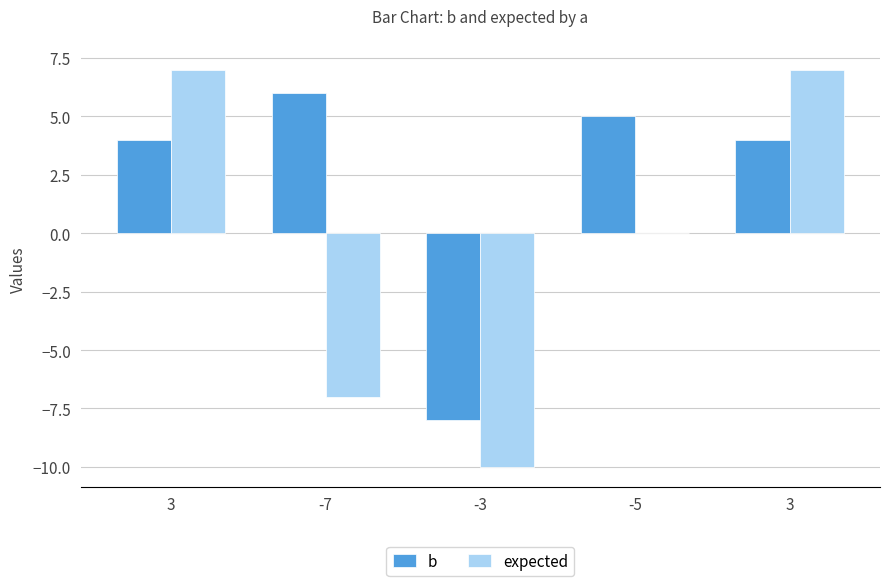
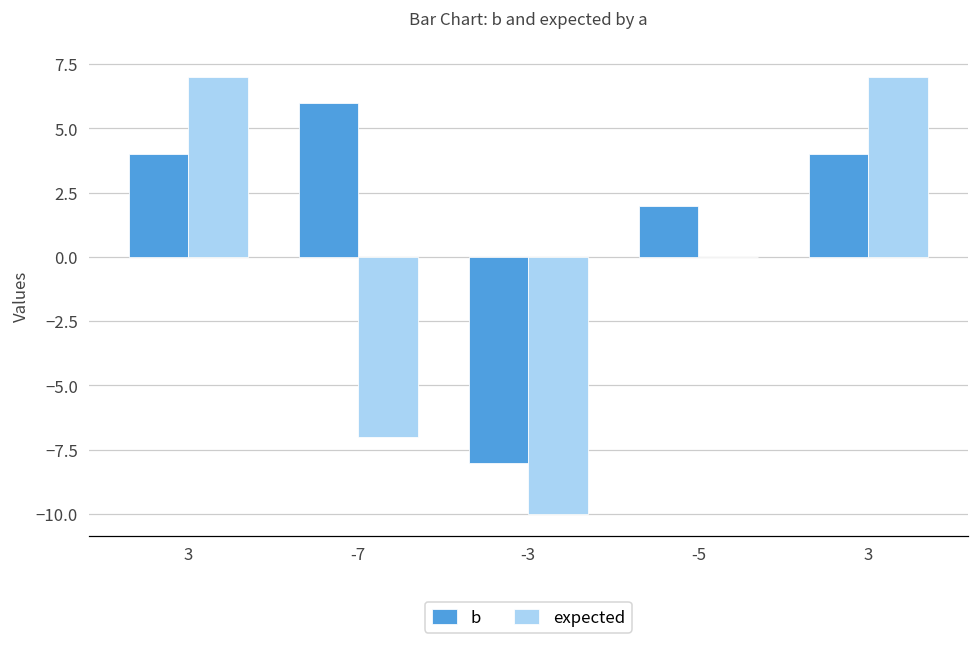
  {
    "b": {
      "-7": 6,
      "-3": -8,
-     "-5": 5
+     "-5": 2
    },
    "expected": {
      "-7": -7,
      "-3": -10,
      "-5": 0
    }
  }
